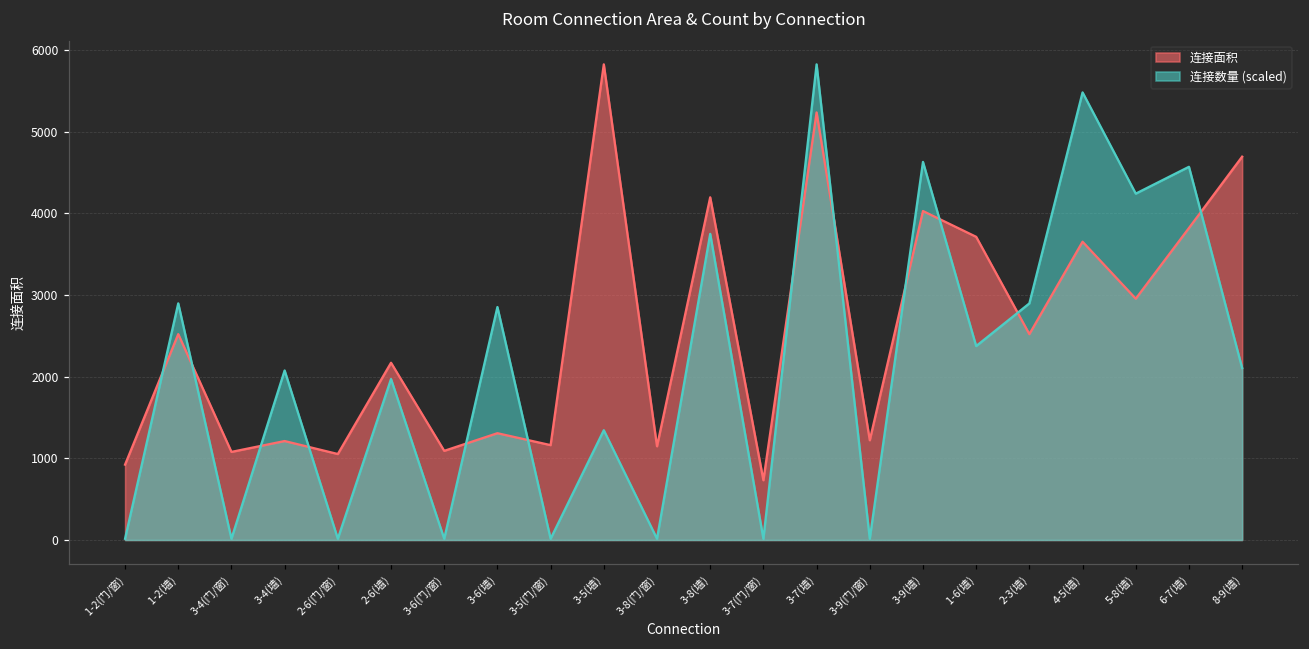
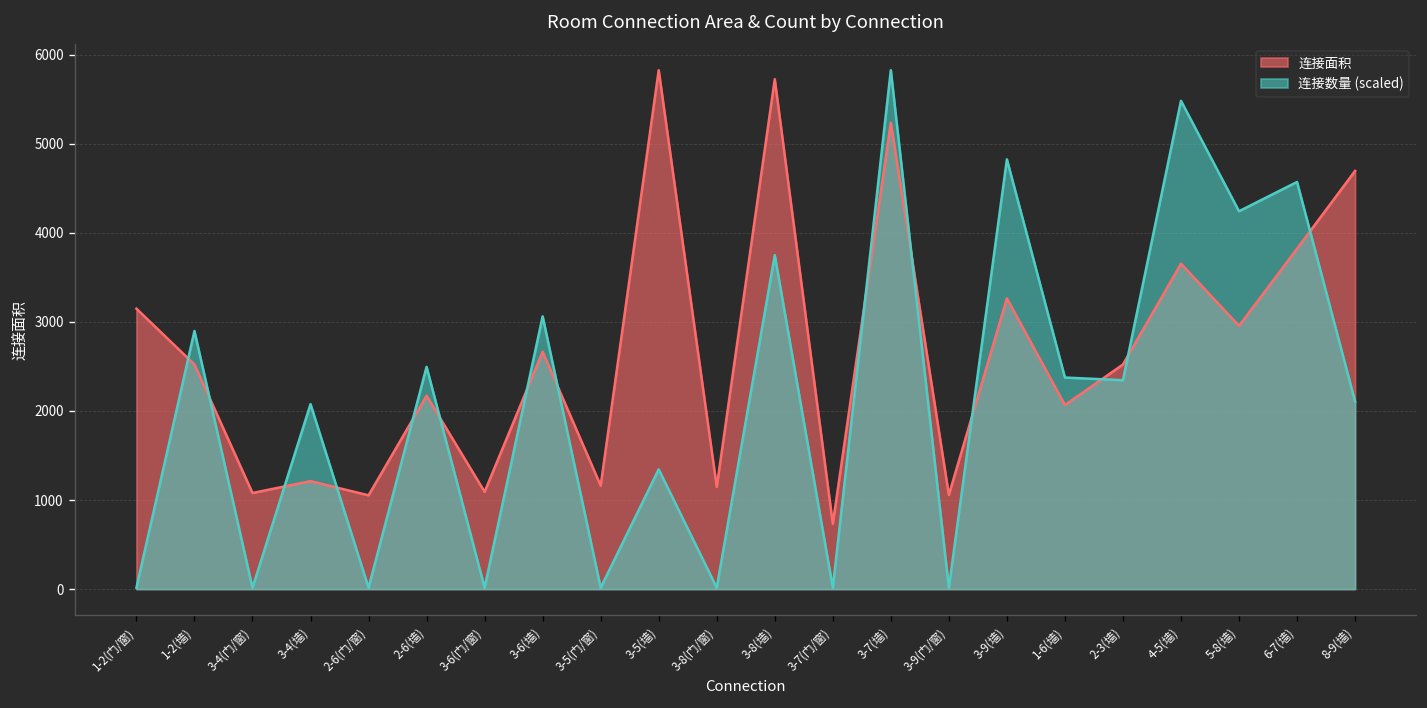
  {
    "连接面积": {
-     "1-2(门/窗)": 900,
+     "1-2(门/窗)": 3100,
      "1-2(墙)": 2500,
      "3-4(门/窗)": 1100,
      "3-4(墙)": 1200,
      "2-6(门/窗)": 1100,
      "2-6(墙)": 2200,
      "3-6(门/窗)": 1100,
-     "3-6(墙)": 1300,
+     "3-6(墙)": 2700,
      "3-5(门/窗)": 1200,
      "3-5(墙)": 5800,
      "3-8(门/窗)": 1100,
-     "3-8(墙)": 4200,
+     "3-8(墙)": 5700,
      "3-7(门/窗)": 700,
      "3-7(墙)": 5200,
-     "3-9(门/窗)": 1200,
-     "3-9(墙)": 4000,
-     "1-6(墙)": 3700,
+     "3-9(门/窗)": 1100,
+     "3-9(墙)": 3300,
+     "1-6(墙)": 2100,
      "2-3(墙)": 2500,
      "4-5(墙)": 3700,
      "5-8(墙)": 3000,
      "6-7(墙)": 3800,
      "8-9(墙)": 4700
    },
    "连接数量 (scaled)": {
      "1-2(门/窗)": 0,
      "1-2(墙)": 2900,
      "3-4(门/窗)": 0,
      "3-4(墙)": 2100,
      "2-6(门/窗)": 0,
-     "2-6(墙)": 2000,
+     "2-6(墙)": 2500,
      "3-6(门/窗)": 0,
-     "3-6(墙)": 2900,
+     "3-6(墙)": 3100,
      "3-5(门/窗)": 0,
      "3-5(墙)": 1300,
      "3-8(门/窗)": 0,
      "3-8(墙)": 3800,
      "3-7(门/窗)": 0,
      "3-7(墙)": 5800,
      "3-9(门/窗)": 0,
-     "3-9(墙)": 4600,
+     "3-9(墙)": 4800,
      "1-6(墙)": 2400,
-     "2-3(墙)": 2900,
+     "2-3(墙)": 2300,
      "4-5(墙)": 5500,
      "5-8(墙)": 4200,
      "6-7(墙)": 4600,
      "8-9(墙)": 2100
    }
  }
